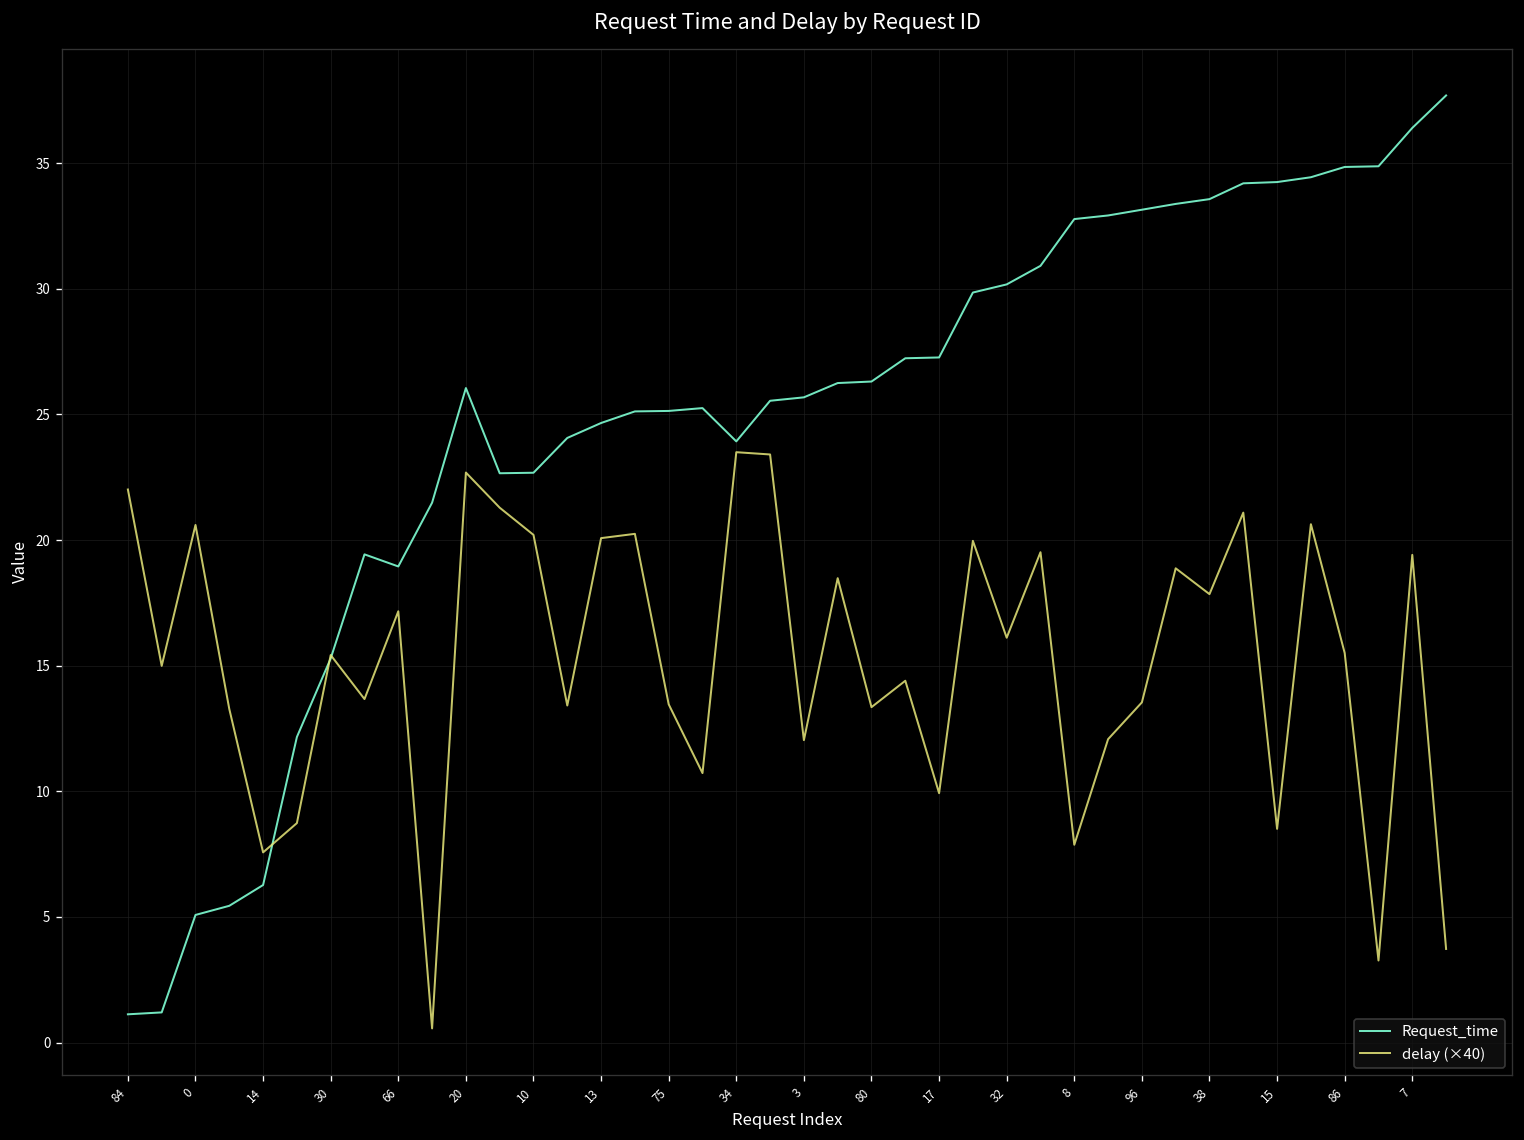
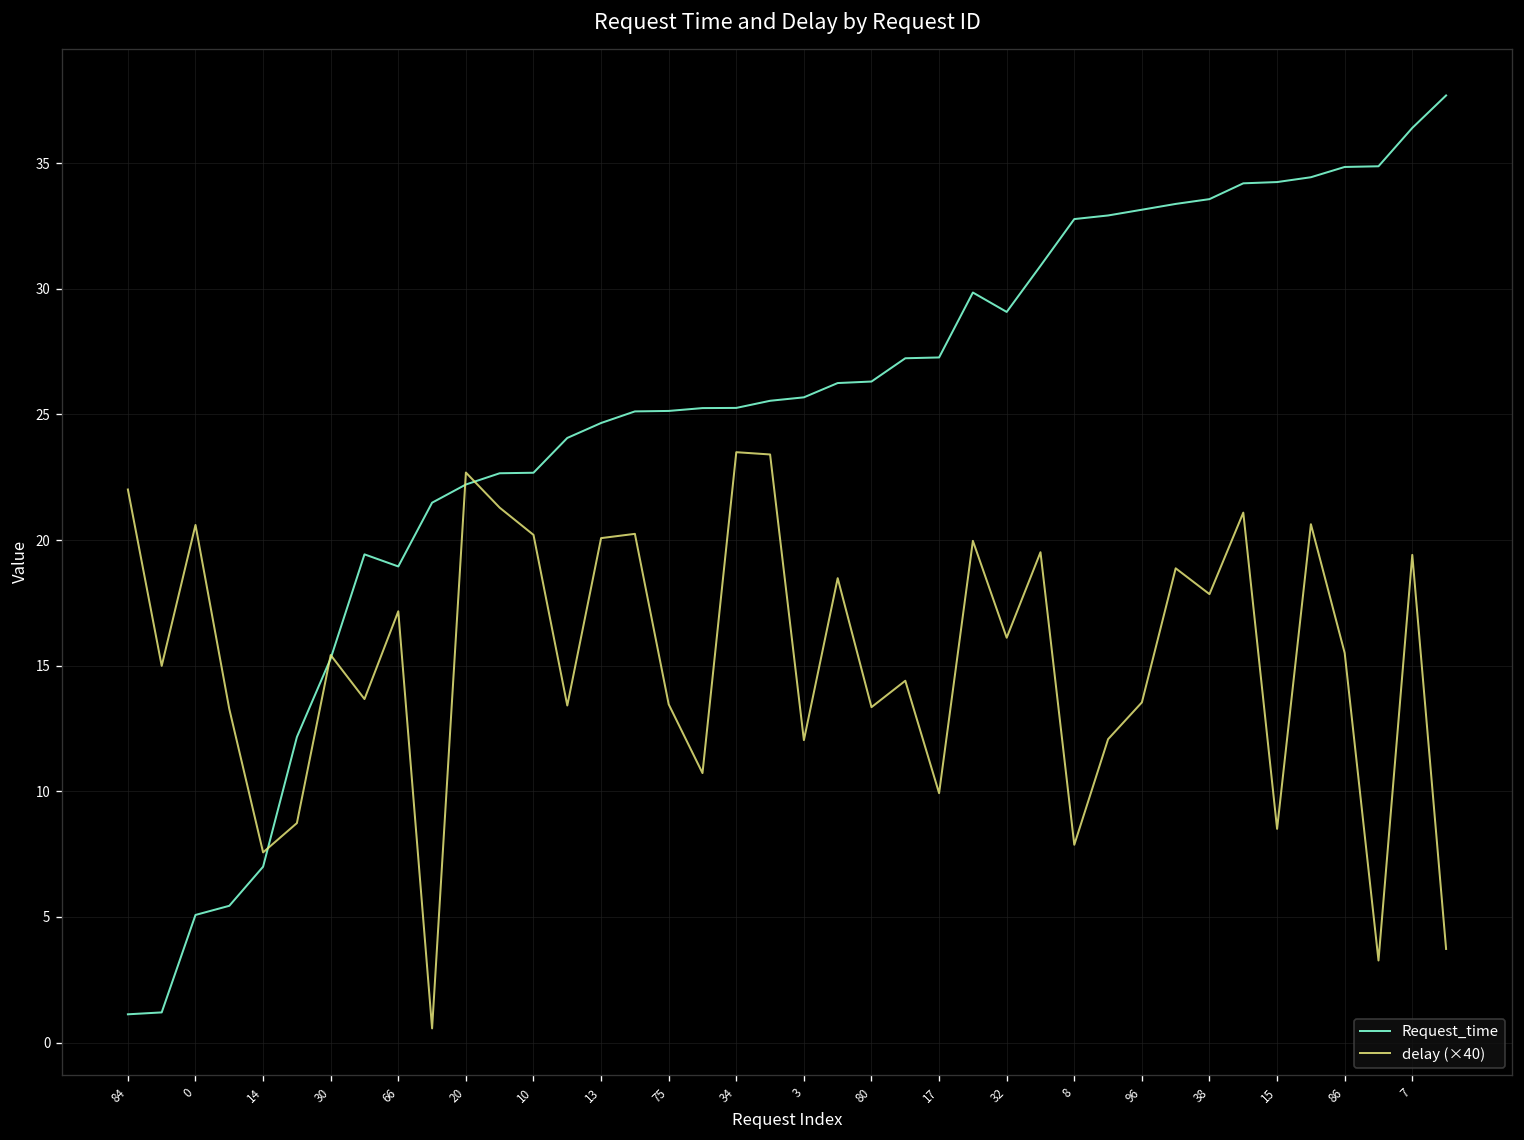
  {
    "Request_time": {
      "84": 1.1,
      "0": 5.1,
-     "14": 6.3,
+     "14": 7.0,
      "30": 15.3,
      "66": 18.9,
-     "20": 26.0,
+     "20": 22.2,
      "10": 22.7,
      "75": 25.1,
-     "34": 23.9,
+     "34": 25.3,
      "80": 26.3,
-     "32": 30.2,
+     "32": 29.1,
      "8": 32.8,
      "96": 33.1,
      "38": 33.6,
      "86": 34.8
    },
    "delay (×40)": {
      "84": 22.0,
      "0": 20.6,
      "14": 7.6,
      "30": 15.4,
      "66": 17.2,
      "20": 22.7,
      "10": 20.2,
      "75": 13.5,
      "34": 23.5,
      "80": 13.3,
      "32": 16.1,
      "8": 7.9,
      "96": 13.5,
      "38": 17.8,
      "86": 15.5
    }
  }
